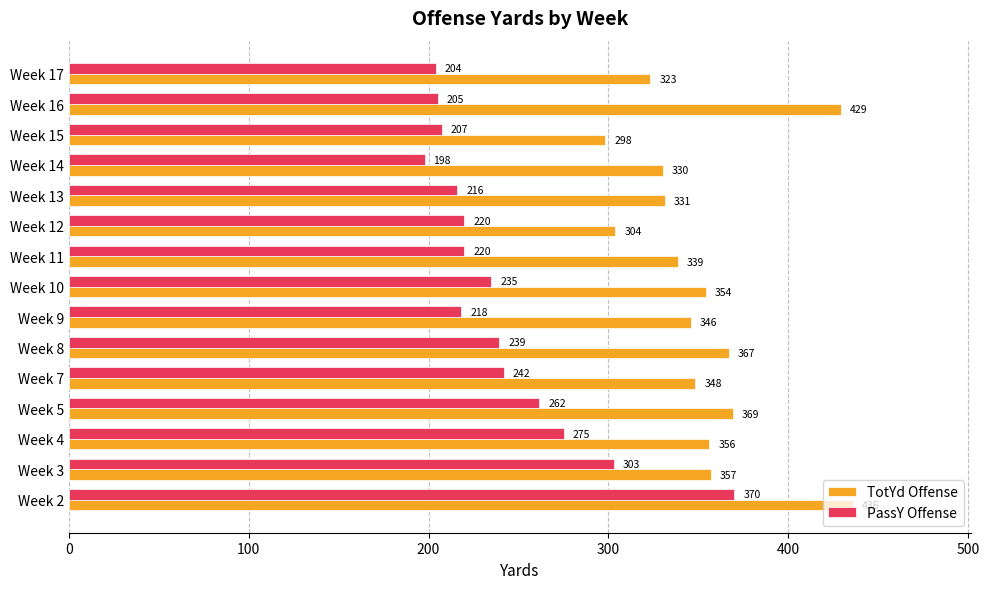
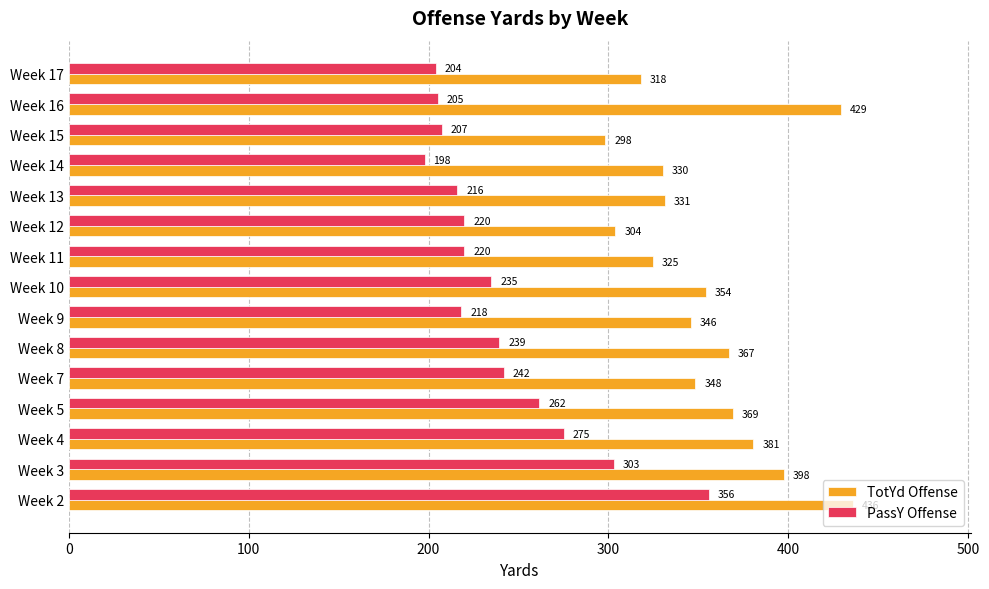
  {
    "TotYd Offense": {
-     "Week 17": 323,
+     "Week 17": 318,
      "Week 16": 429,
      "Week 15": 298,
      "Week 14": 330,
      "Week 13": 331,
      "Week 12": 304,
-     "Week 11": 339,
+     "Week 11": 325,
      "Week 10": 354,
      "Week 9": 346,
      "Week 8": 367,
      "Week 7": 348,
      "Week 5": 369,
-     "Week 4": 356,
-     "Week 3": 357
+     "Week 4": 381,
+     "Week 3": 398
    },
    "PassY Offense": {
      "Week 17": 204,
      "Week 16": 205,
      "Week 15": 207,
      "Week 14": 198,
      "Week 13": 216,
      "Week 12": 220,
      "Week 11": 220,
      "Week 10": 235,
      "Week 9": 218,
      "Week 8": 239,
      "Week 7": 242,
      "Week 5": 262,
      "Week 4": 275,
      "Week 3": 303,
-     "Week 2": 370
+     "Week 2": 356
    }
  }
